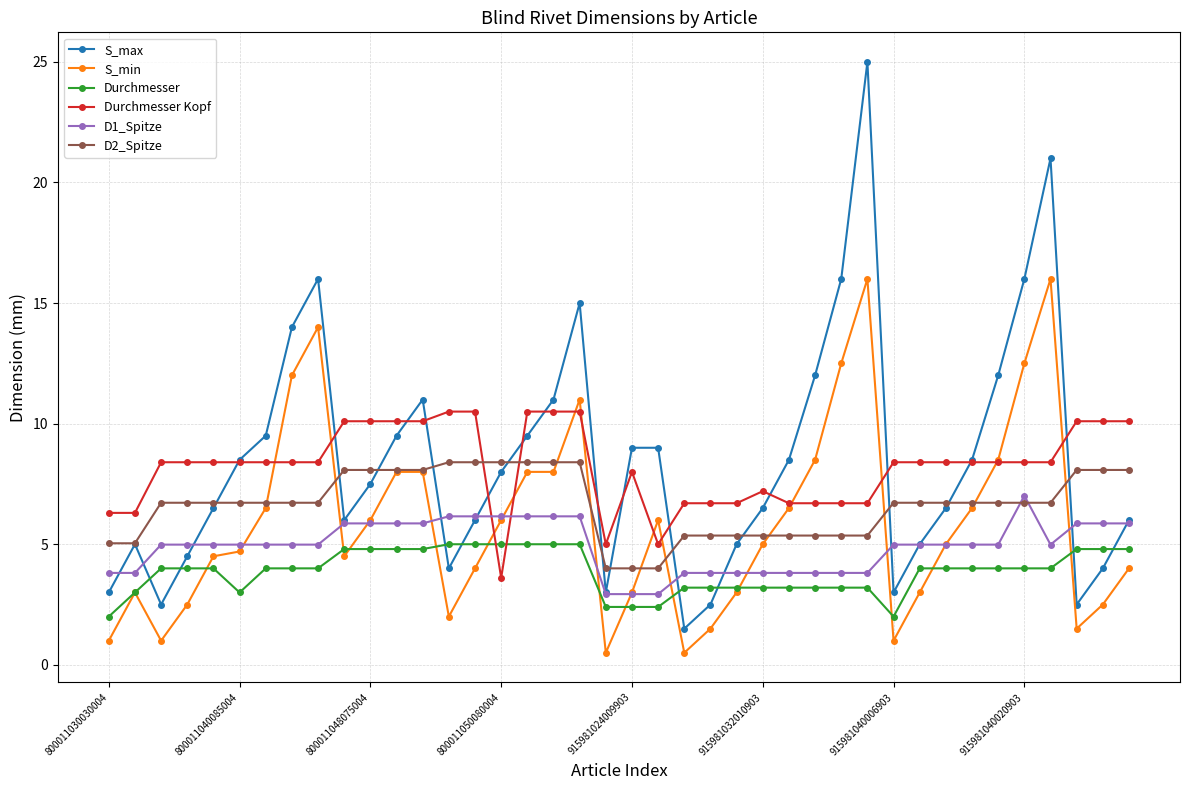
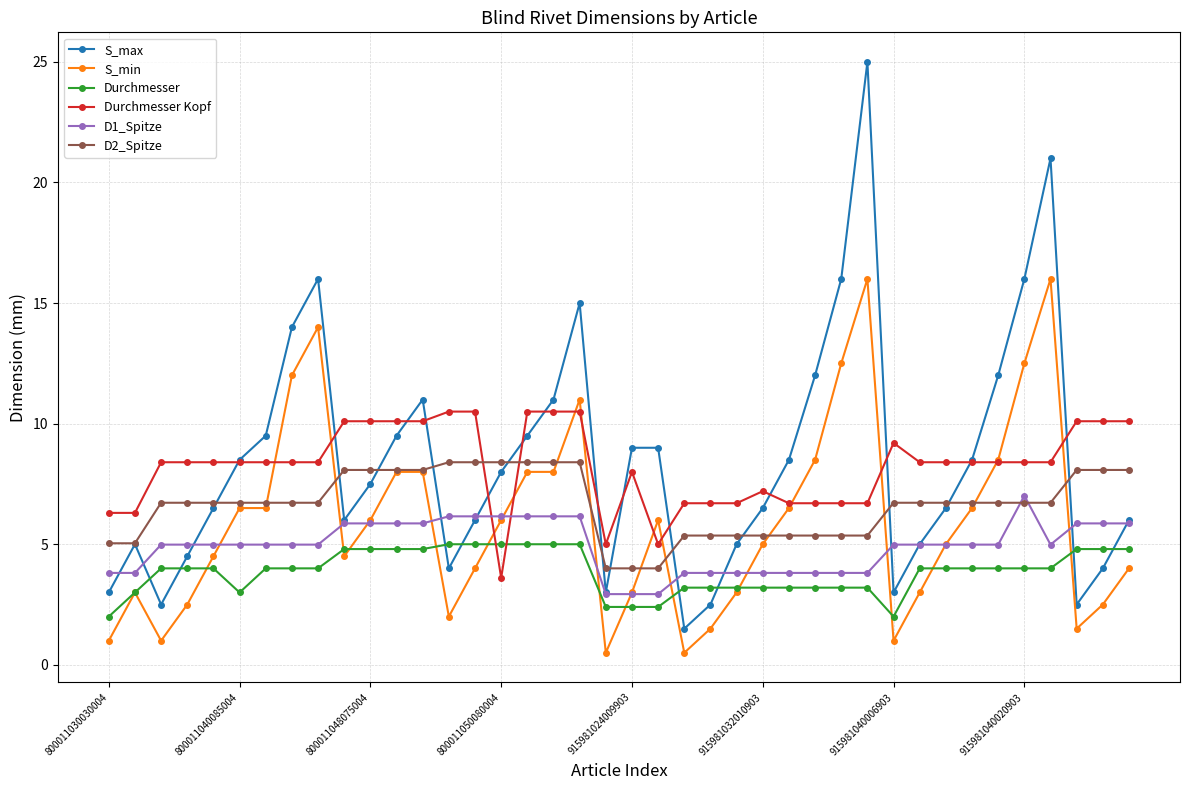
  {
    "S_max": {
      "800011030030004": 3.0,
      "800011048075004": 7.5,
      "800011050080004": 8.0,
      "915981024009903": 9.0,
      "915981032010903": 6.5,
      "915981040006903": 3.0,
      "915981040020903": 16.0
    },
    "S_min": {
      "800011030030004": 1.0,
-     "800011040085004": 4.7,
+     "800011040085004": 6.5,
      "800011048075004": 6.0,
      "800011050080004": 6.0,
      "915981032010903": 5.0,
      "915981040006903": 1.0,
      "915981040020903": 12.5
    },
    "Durchmesser": {
      "800011030030004": 2.0,
      "800011040085004": 3.0,
      "800011048075004": 4.8,
      "800011050080004": 5.0,
      "915981024009903": 2.4,
      "915981032010903": 3.2,
      "915981040006903": 2.0,
      "915981040020903": 4.0
    },
    "Durchmesser Kopf": {
      "800011030030004": 6.3,
      "800011048075004": 10.1,
      "800011050080004": 3.6,
      "915981024009903": 8.0,
      "915981032010903": 7.2,
-     "915981040006903": 8.4,
+     "915981040006903": 9.2,
      "915981040020903": 8.4
    },
    "D1_Spitze": {
      "800011030030004": 3.8,
      "800011040085004": 5.0,
      "800011048075004": 5.9,
      "800011050080004": 6.2,
      "915981032010903": 3.8,
      "915981040006903": 5.0,
      "915981040020903": 7.0
    },
    "D2_Spitze": {
      "800011030030004": 5.0,
      "800011040085004": 6.7,
      "800011048075004": 8.1,
      "800011050080004": 8.4,
      "915981024009903": 4.0,
      "915981032010903": 5.4,
      "915981040006903": 6.7,
      "915981040020903": 6.7
    }
  }
